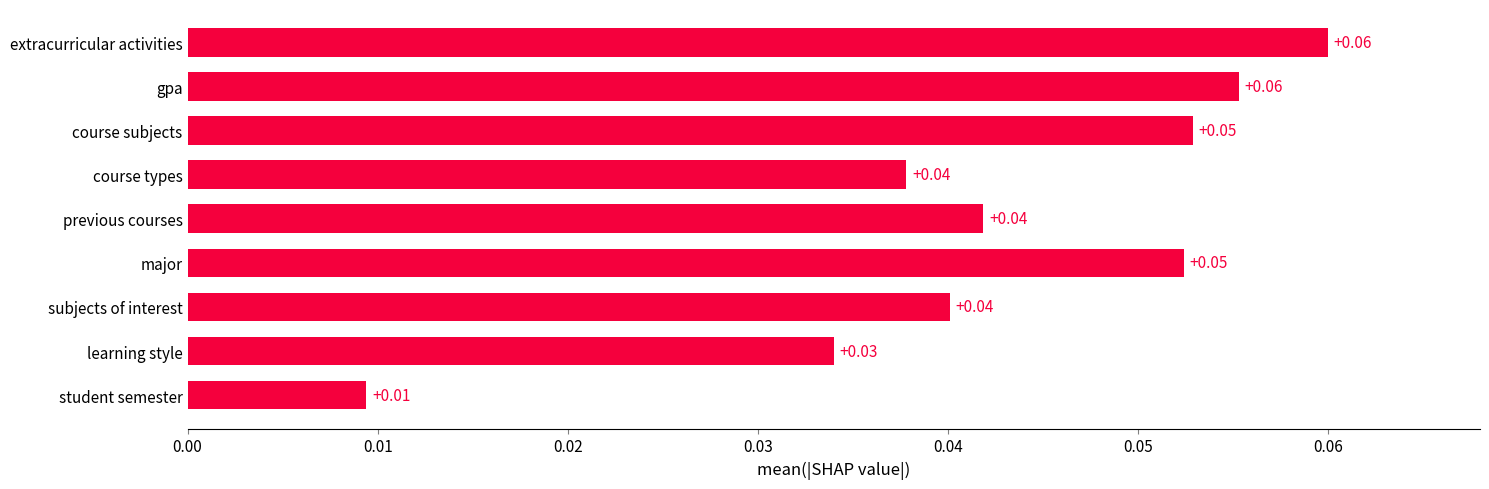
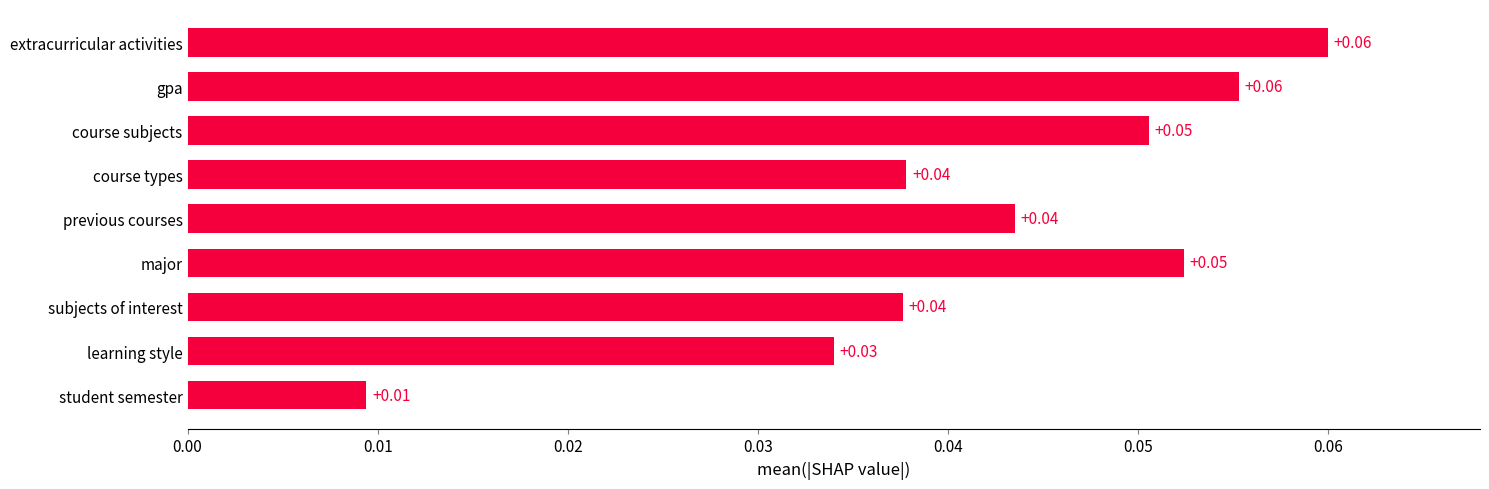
  {
-   "course subjects": 0.0529,
-   "previous courses": 0.0419,
-   "subjects of interest": 0.0401
+   "course subjects": 0.0506,
+   "previous courses": 0.0435,
+   "subjects of interest": 0.0376
  }
